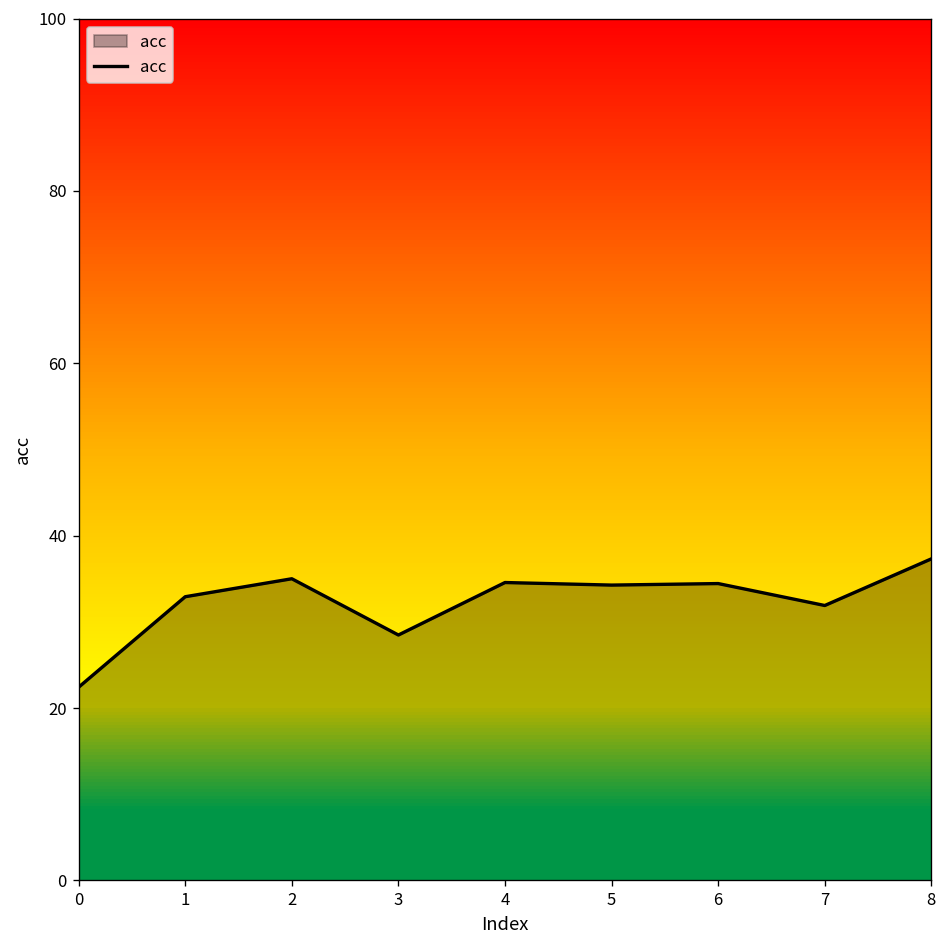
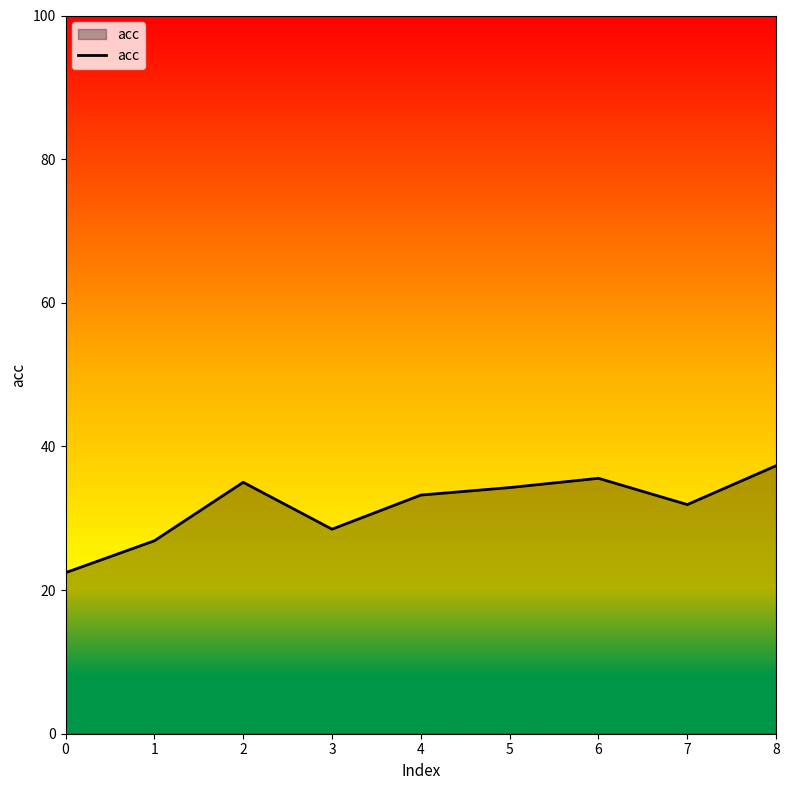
  {
    "0": 22,
-   "1": 33,
+   "1": 27,
    "2": 35,
    "3": 28,
-   "4": 35,
+   "4": 33,
    "5": 34,
-   "6": 34,
+   "6": 36,
    "7": 32,
    "8": 37
  }
